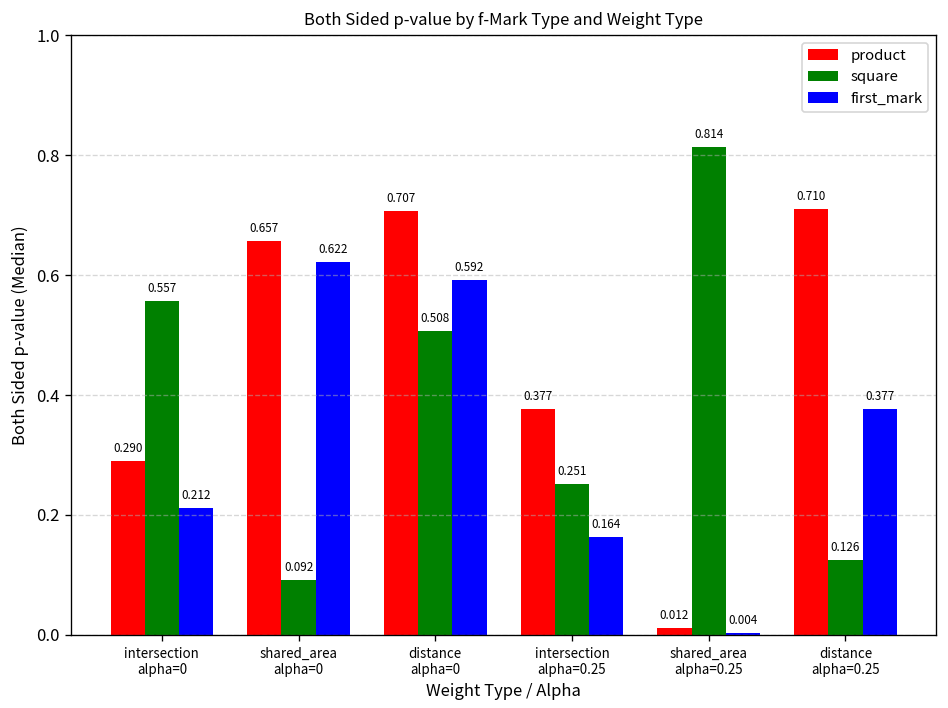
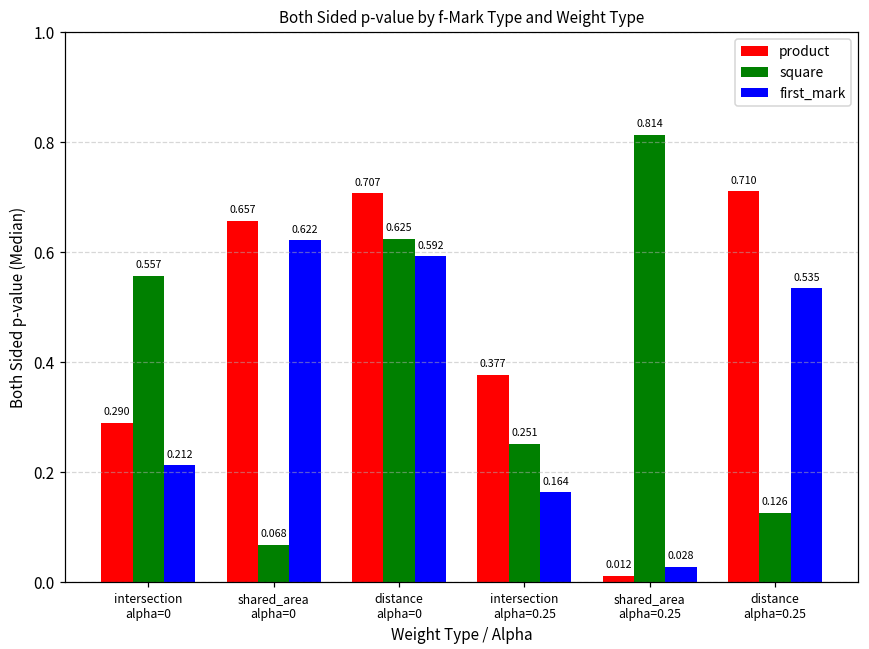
  {
    "product": {
      "intersection alpha=0": 0.290,
      "shared_area alpha=0": 0.657,
      "distance alpha=0": 0.707,
      "intersection alpha=0.25": 0.377,
      "shared_area alpha=0.25": 0.012,
      "distance alpha=0.25": 0.710
    },
    "square": {
      "intersection alpha=0": 0.557,
-     "shared_area alpha=0": 0.092,
-     "distance alpha=0": 0.508,
+     "shared_area alpha=0": 0.068,
+     "distance alpha=0": 0.625,
      "intersection alpha=0.25": 0.251,
      "shared_area alpha=0.25": 0.814,
      "distance alpha=0.25": 0.126
    },
    "first_mark": {
      "intersection alpha=0": 0.212,
      "shared_area alpha=0": 0.622,
      "distance alpha=0": 0.592,
      "intersection alpha=0.25": 0.164,
-     "shared_area alpha=0.25": 0.004,
-     "distance alpha=0.25": 0.377
+     "shared_area alpha=0.25": 0.028,
+     "distance alpha=0.25": 0.535
    }
  }
